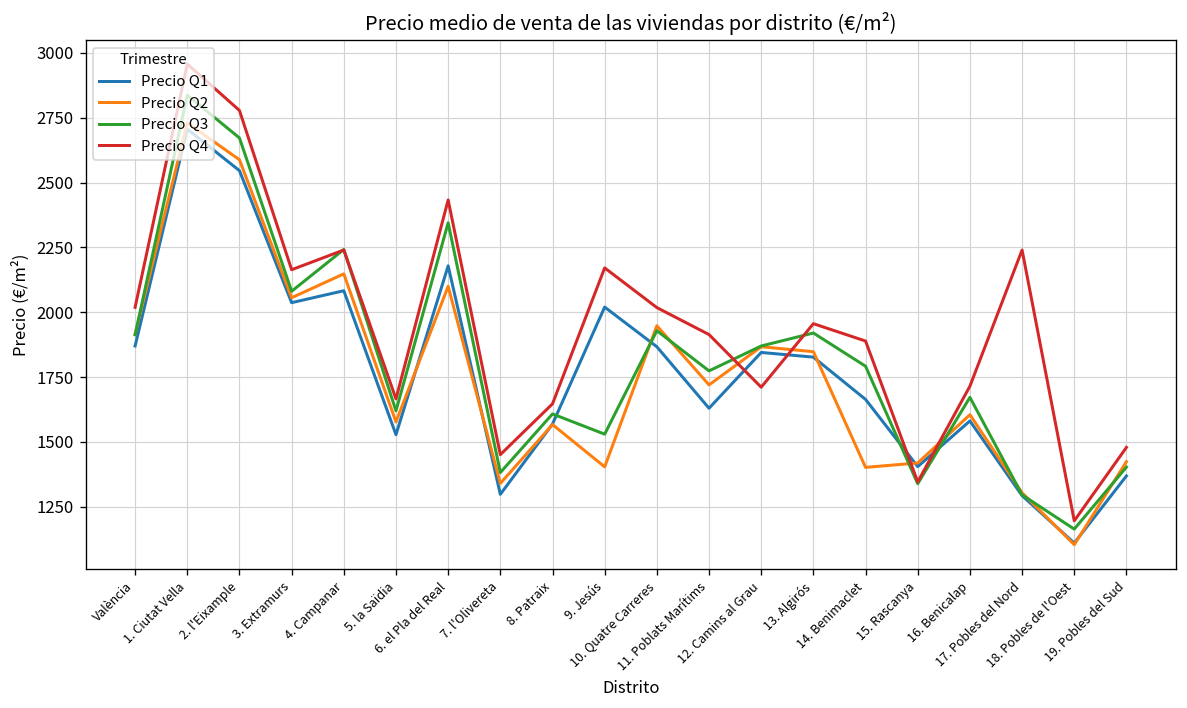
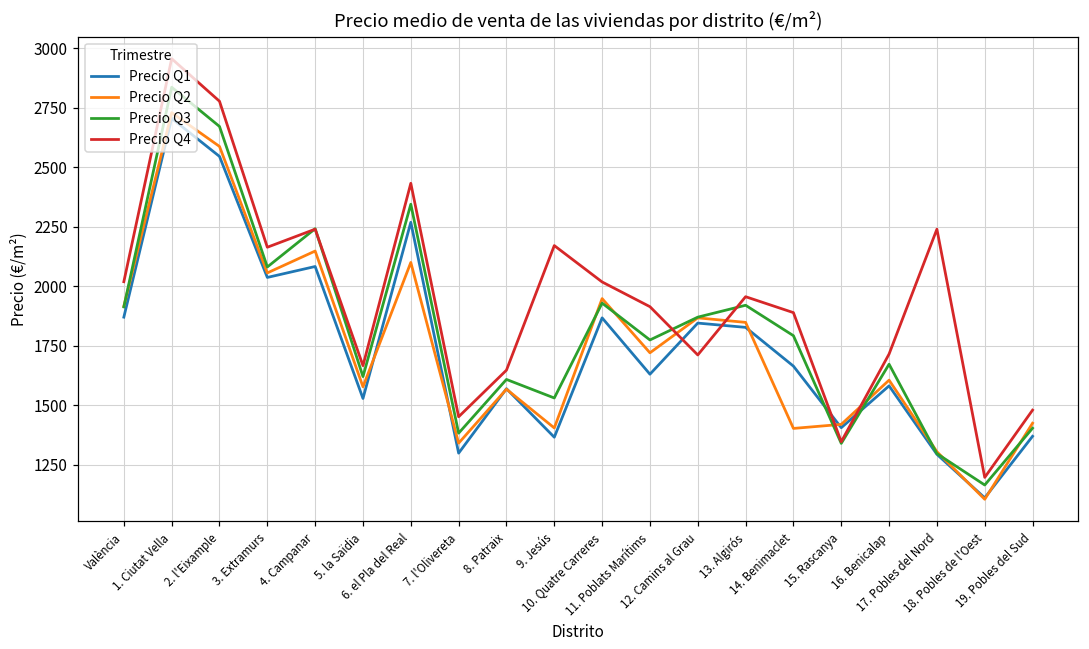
  {
    "Precio Q1": {
      "València": 1870,
      "2. l'Eixample": 2550,
      "3. Extramurs": 2040,
      "4. Campanar": 2080,
      "5. la Saïdia": 1530,
-     "6. el Pla del Real": 2180,
+     "6. el Pla del Real": 2270,
      "7. l'Olivereta": 1300,
-     "9. Jesús": 2020,
+     "9. Jesús": 1370,
      "10. Quatre Carreres": 1870,
      "11. Poblats Marítims": 1630,
      "12. Camins al Grau": 1850,
      "13. Algirós": 1830,
      "14. Benimaclet": 1660,
      "15. Rascanya": 1410,
      "16. Benicalap": 1580,
      "19. Pobles del Sud": 1370
    },
    "Precio Q2": {
      "2. l'Eixample": 2590,
      "3. Extramurs": 2060,
      "4. Campanar": 2150,
      "5. la Saïdia": 1580,
      "6. el Pla del Real": 2100,
      "7. l'Olivereta": 1340,
      "9. Jesús": 1400,
      "10. Quatre Carreres": 1950,
      "11. Poblats Marítims": 1720,
      "13. Algirós": 1850,
      "14. Benimaclet": 1400,
      "15. Rascanya": 1420,
      "16. Benicalap": 1610,
      "19. Pobles del Sud": 1420
    },
    "Precio Q3": {
      "2. l'Eixample": 2670,
      "3. Extramurs": 2080,
      "5. la Saïdia": 1620,
      "6. el Pla del Real": 2350,
      "7. l'Olivereta": 1380,
      "8. Patraix": 1610,
      "9. Jesús": 1530,
      "10. Quatre Carreres": 1930,
      "11. Poblats Marítims": 1770,
      "13. Algirós": 1920,
      "14. Benimaclet": 1790,
      "16. Benicalap": 1670,
      "18. Pobles de l'Oest": 1160,
      "19. Pobles del Sud": 1400
    },
    "Precio Q4": {
      "València": 2020,
      "2. l'Eixample": 2780,
      "3. Extramurs": 2160,
      "5. la Saïdia": 1670,
      "6. el Pla del Real": 2430,
      "7. l'Olivereta": 1450,
      "8. Patraix": 1650,
      "9. Jesús": 2170,
      "10. Quatre Carreres": 2020,
      "11. Poblats Marítims": 1910,
      "12. Camins al Grau": 1710,
      "13. Algirós": 1960,
      "14. Benimaclet": 1890,
      "16. Benicalap": 1720,
      "17. Pobles del Nord": 2240,
      "18. Pobles de l'Oest": 1200,
      "19. Pobles del Sud": 1480
    }
  }
